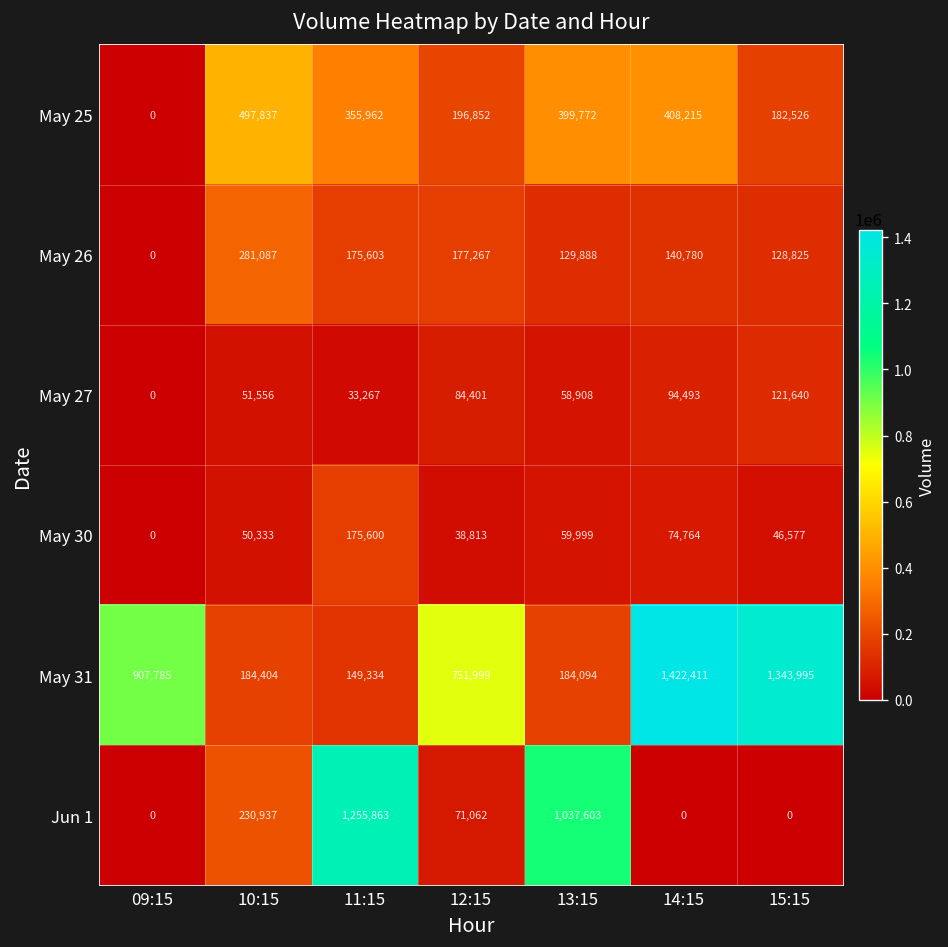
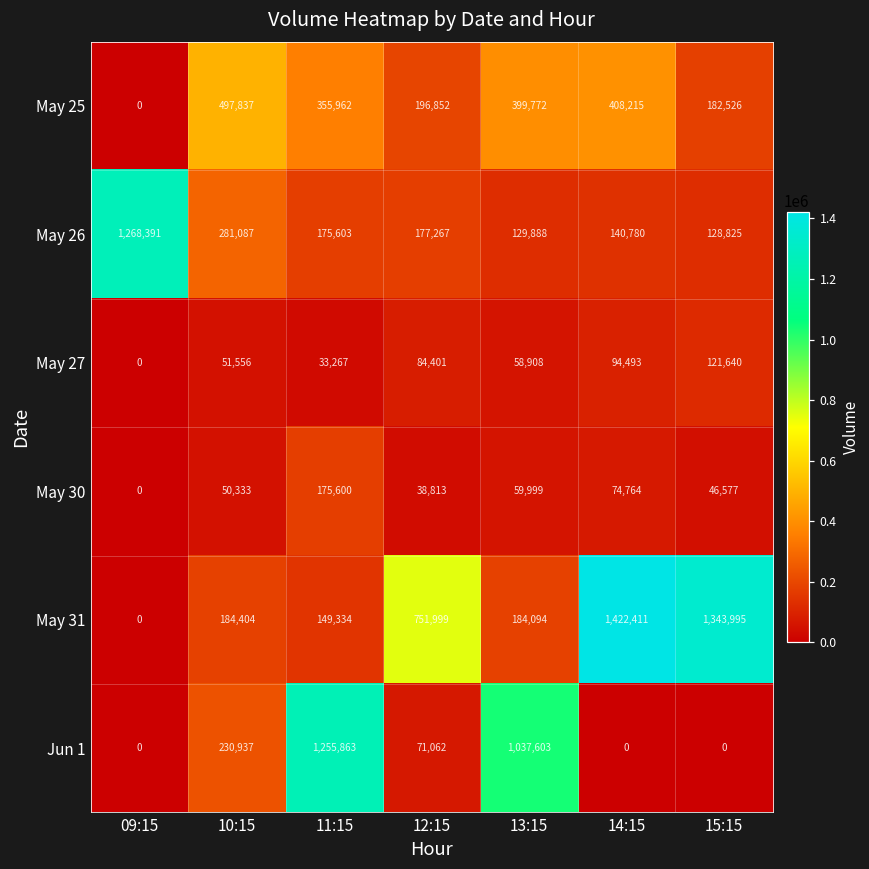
  {
    "May 25": {
      "09:15": "0",
      "10:15": "497,837",
      "11:15": "355,962",
      "12:15": "196,852",
      "13:15": "399,772",
      "14:15": "408,215",
      "15:15": "182,526"
    },
    "May 26": {
-     "09:15": "0",
+     "09:15": "1,268,391",
      "10:15": "281,087",
      "11:15": "175,603",
      "12:15": "177,267",
      "13:15": "129,888",
      "14:15": "140,780",
      "15:15": "128,825"
    },
    "May 27": {
      "09:15": "0",
      "10:15": "51,556",
      "11:15": "33,267",
      "12:15": "84,401",
      "13:15": "58,908",
      "14:15": "94,493",
      "15:15": "121,640"
    },
    "May 30": {
      "09:15": "0",
      "10:15": "50,333",
      "11:15": "175,600",
      "12:15": "38,813",
      "13:15": "59,999",
      "14:15": "74,764",
      "15:15": "46,577"
    },
    "May 31": {
-     "09:15": "907,785",
+     "09:15": "0",
      "10:15": "184,404",
      "11:15": "149,334",
      "12:15": "751,999",
      "13:15": "184,094",
      "14:15": "1,422,411",
      "15:15": "1,343,995"
    },
    "Jun 1": {
      "09:15": "0",
      "10:15": "230,937",
      "11:15": "1,255,863",
      "12:15": "71,062",
      "13:15": "1,037,603",
      "14:15": "0",
      "15:15": "0"
    }
  }
